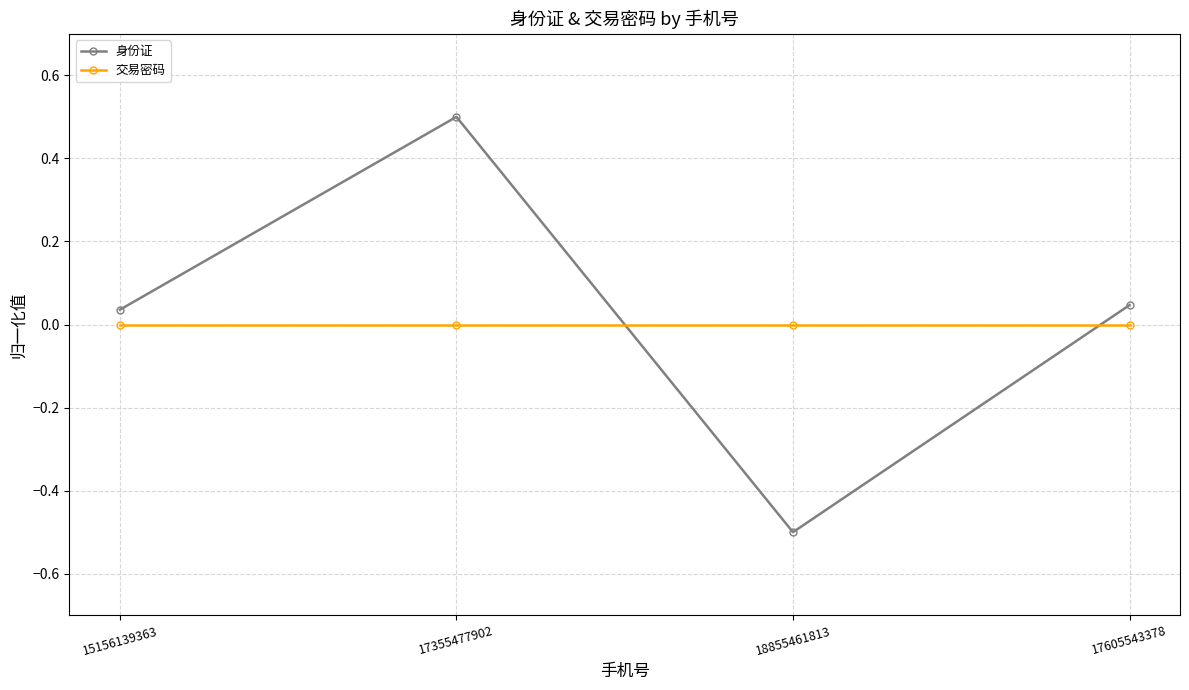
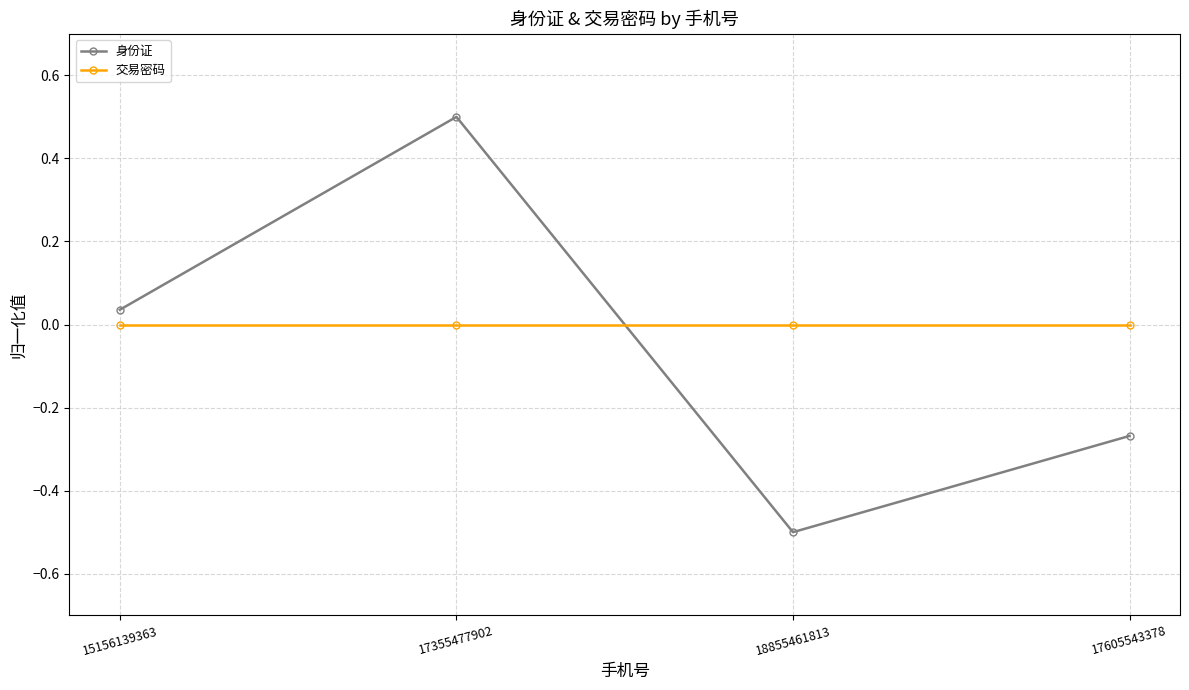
  {
    "身份证": {
      "15156139363": 0.04,
      "17355477902": 0.50,
      "18855461813": -0.50,
-     "17605543378": 0.05
+     "17605543378": -0.27
    },
    "交易密码": {
      "15156139363": 0.00,
      "17355477902": 0.00,
      "18855461813": 0.00,
      "17605543378": 0.00
    }
  }
